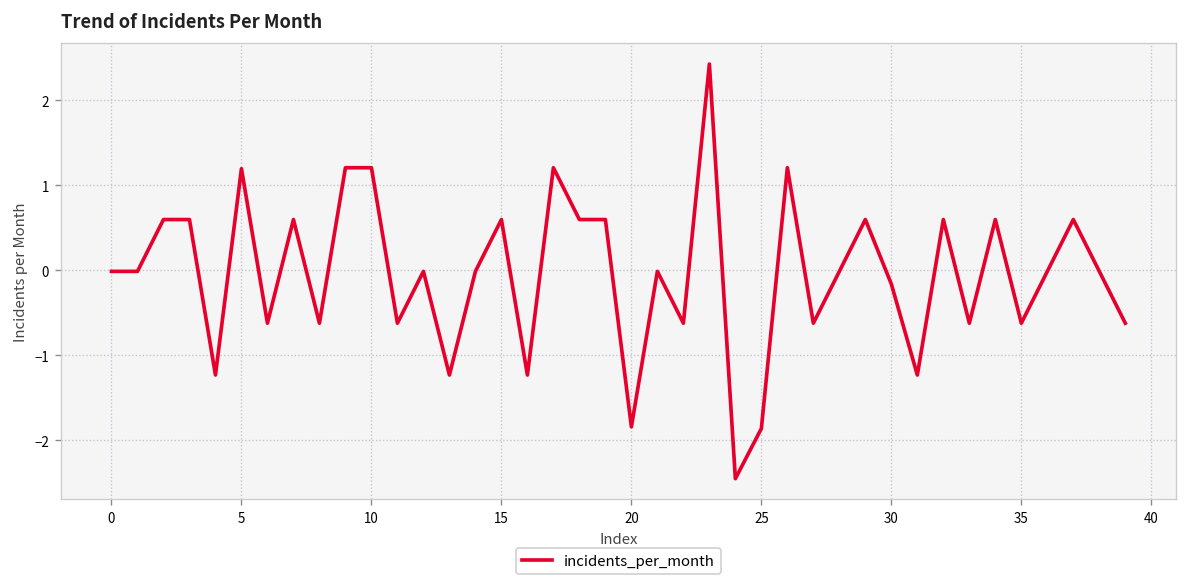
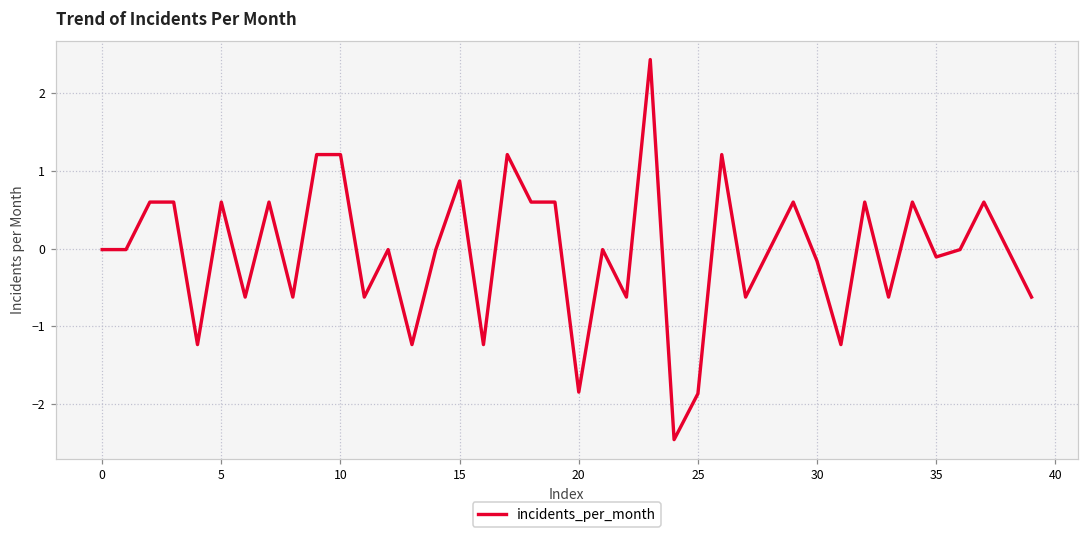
  {
    "0": 0.0,
-   "5": 1.2,
+   "5": 0.6,
    "10": 1.2,
-   "15": 0.6,
+   "15": 0.9,
    "20": -1.8,
    "25": -1.9,
    "30": -0.2,
-   "35": -0.6
+   "35": -0.1
  }
